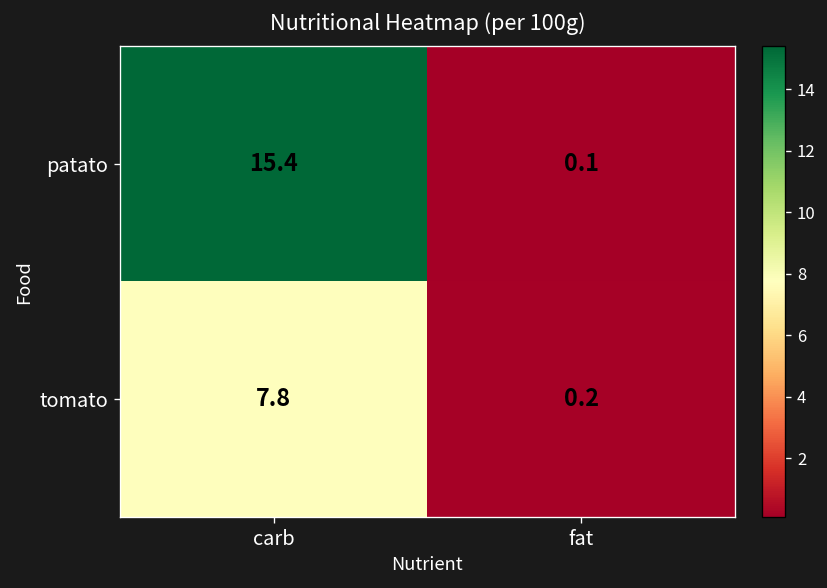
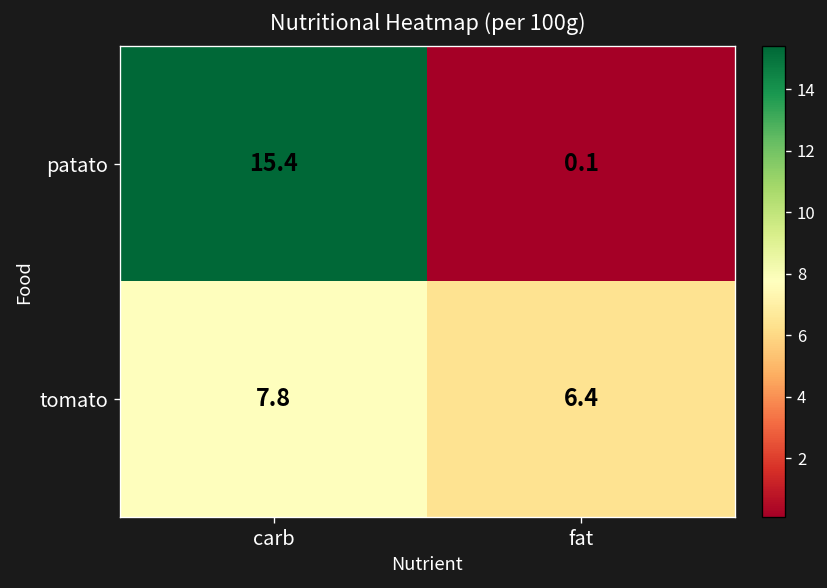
  {
    "patato": {
      "carb": 15.4,
      "fat": 0.1
    },
    "tomato": {
      "carb": 7.8,
-     "fat": 0.2
+     "fat": 6.4
    }
  }
